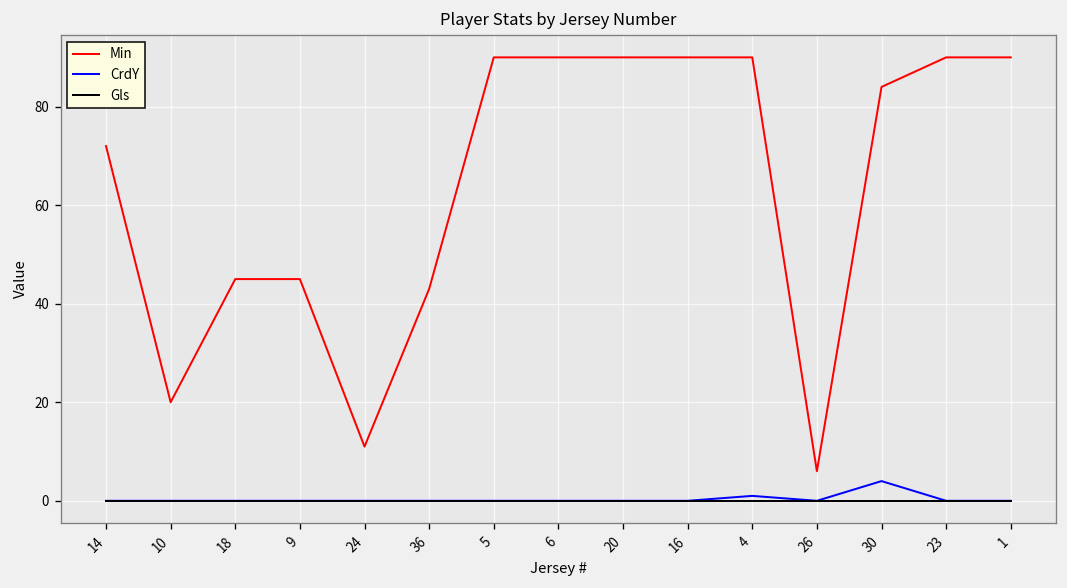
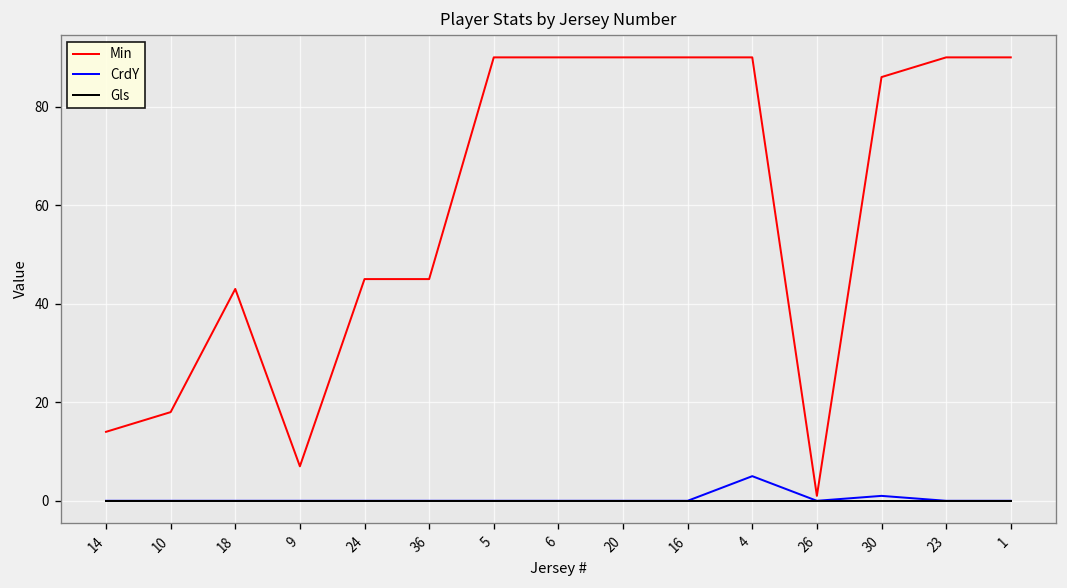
  {
    "Min": {
-     "14": 72,
-     "10": 20,
-     "18": 45,
-     "9": 45,
-     "24": 11,
-     "36": 43,
+     "14": 14,
+     "10": 18,
+     "18": 43,
+     "9": 7,
+     "24": 45,
+     "36": 45,
      "5": 90,
      "6": 90,
      "20": 90,
      "16": 90,
      "4": 90,
-     "26": 6,
-     "30": 84,
+     "26": 1,
+     "30": 86,
      "23": 90,
      "1": 90
    },
    "CrdY": {
-     "4": 1,
-     "30": 4
+     "4": 5,
+     "30": 1
    },
    "Gls": {
      "4": 0,
      "30": 0
    }
  }
